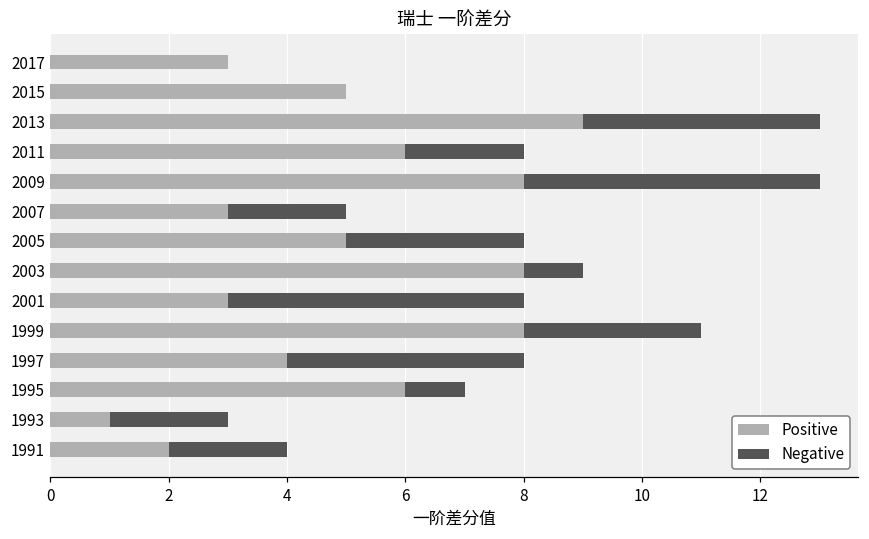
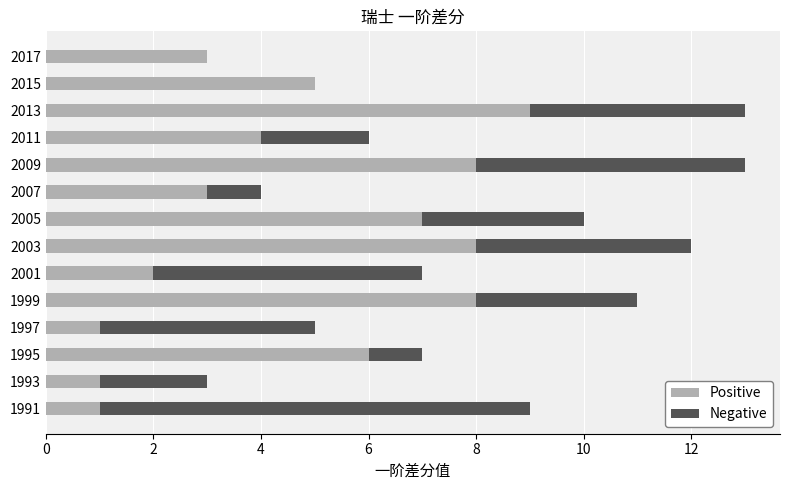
  {
    "Positive": {
      "2017": 3,
      "2015": 5,
      "2013": 9,
-     "2011": 6,
+     "2011": 4,
      "2009": 8,
      "2007": 3,
-     "2005": 5,
+     "2005": 7,
      "2003": 8,
-     "2001": 3,
+     "2001": 2,
      "1999": 8,
-     "1997": 4,
+     "1997": 1,
      "1995": 6,
      "1993": 1,
-     "1991": 2
+     "1991": 1
    },
    "Negative": {
      "2017": 0,
      "2015": 0,
      "2013": 4,
      "2011": 2,
      "2009": 5,
-     "2007": 2,
+     "2007": 1,
      "2005": 3,
-     "2003": 1,
+     "2003": 4,
      "2001": 5,
      "1999": 3,
      "1997": 4,
      "1995": 1,
      "1993": 2,
-     "1991": 2
+     "1991": 8
    }
  }
